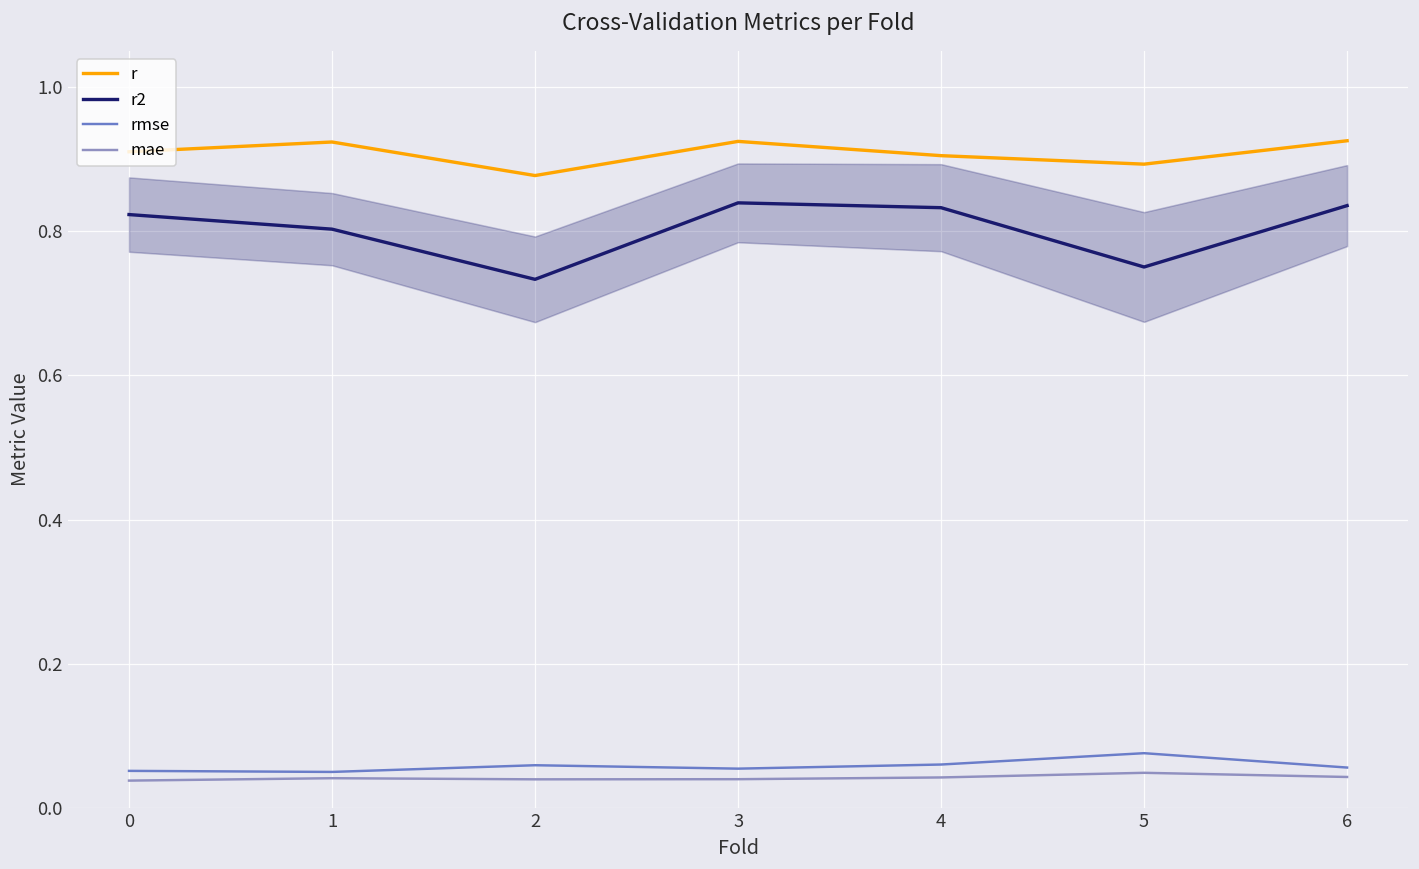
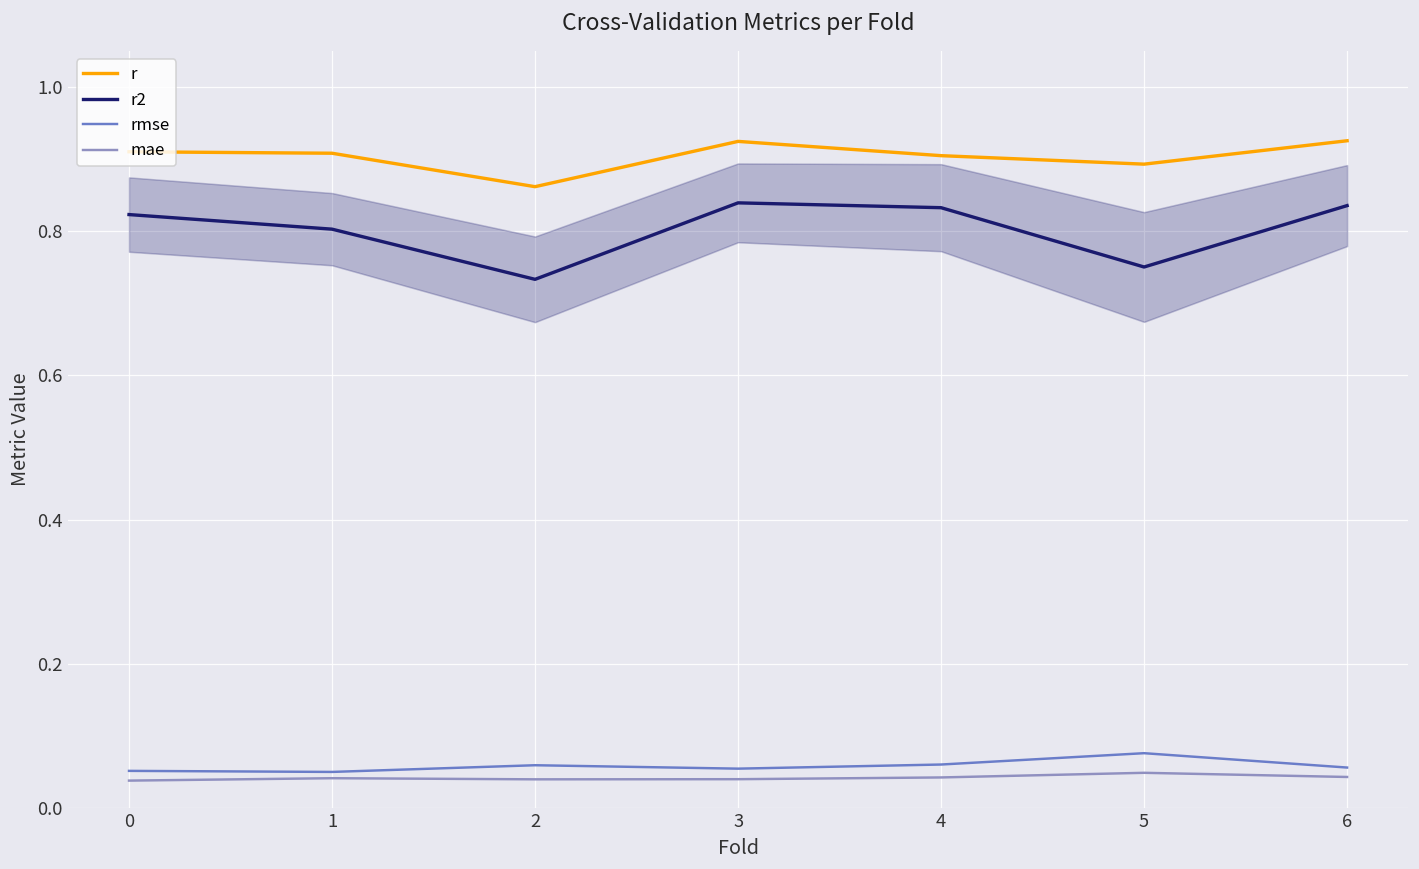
  {
    "r": {
-     "1": 0.92,
-     "2": 0.88,
+     "1": 0.91,
+     "2": 0.86,
      "3": 0.92,
      "4": 0.90,
      "5": 0.89,
      "6": 0.93
    }
  }
